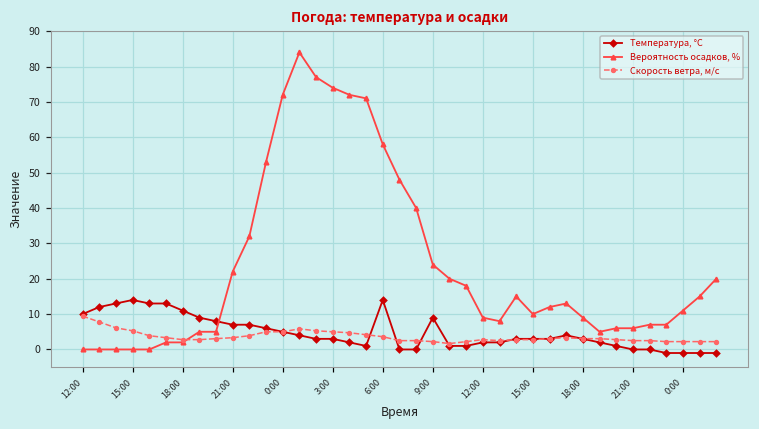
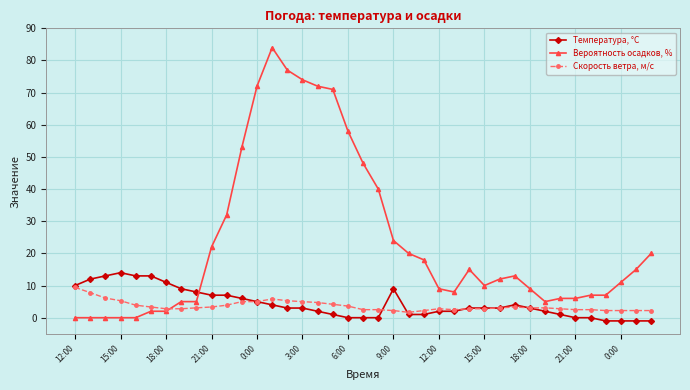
  {
    "Температура, °C": {
      "3:00": 3,
-     "6:00": 14,
+     "6:00": 0,
      "9:00": 9
    }
  }
